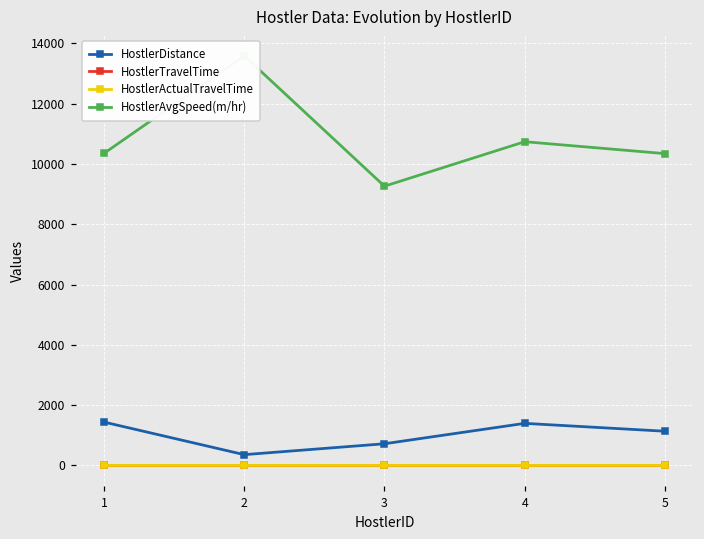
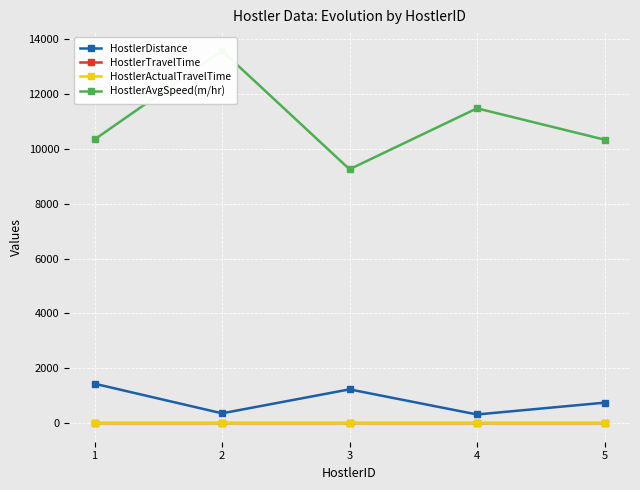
  {
    "HostlerDistance": {
      "1": 1400,
      "2": 400,
-     "3": 700,
-     "4": 1400,
-     "5": 1100
+     "3": 1200,
+     "4": 300,
+     "5": 700
    },
    "HostlerActualTravelTime": {
      "1": 0,
      "2": 0,
      "3": 0,
      "4": 0,
      "5": 0
    },
    "HostlerAvgSpeed(m/hr)": {
      "1": 10400,
      "3": 9300,
-     "4": 10700,
+     "4": 11500,
      "5": 10300
    }
  }
